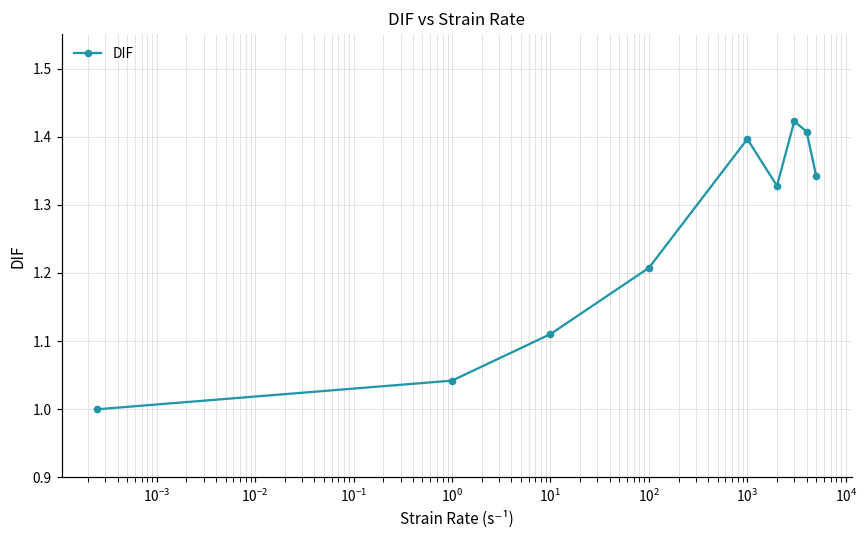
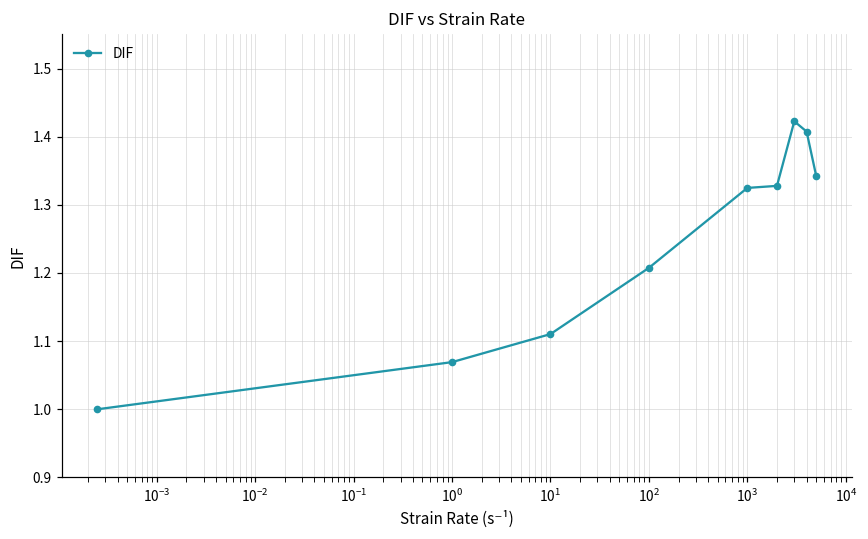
  {
    "10^-3": 1.00,
-   "10^0": 1.04,
+   "10^0": 1.07,
    "10^1": 1.11,
    "10^2": 1.21,
-   "10^3": 1.40
+   "10^3": 1.32
  }
